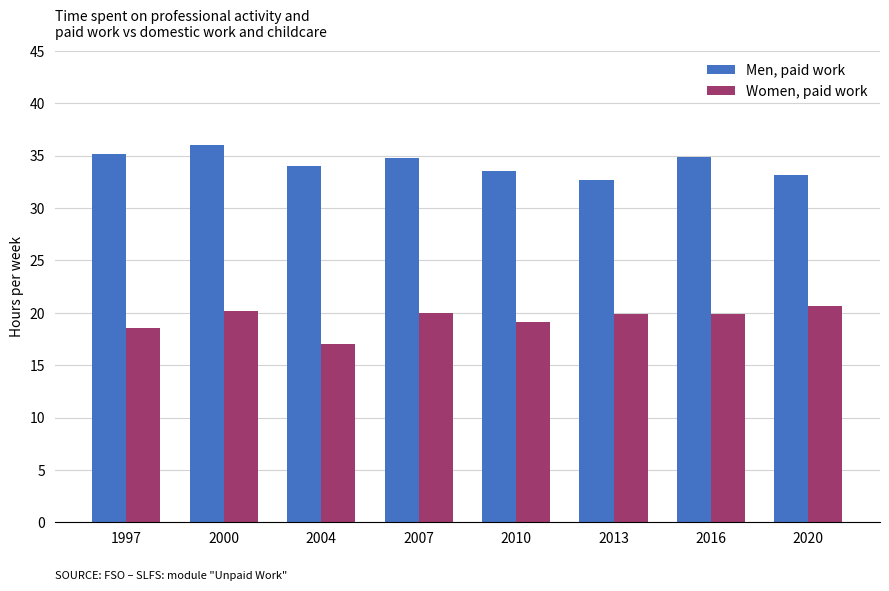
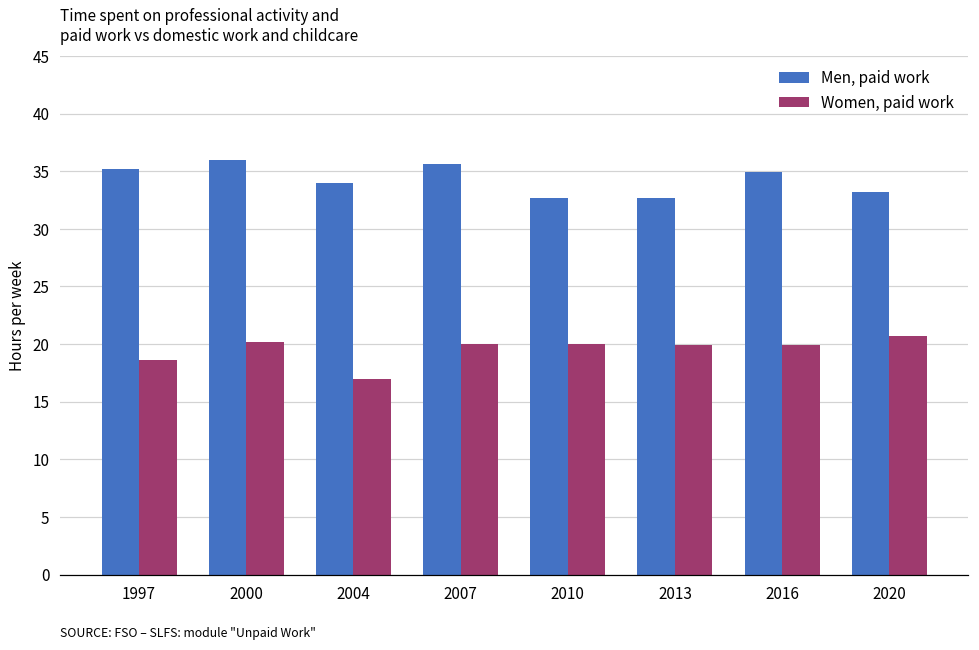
  {
    "Men, paid work": {
      "1997": 35.2,
      "2000": 36.0,
      "2004": 34.0,
-     "2007": 34.8,
-     "2010": 33.5,
+     "2007": 35.6,
+     "2010": 32.7,
      "2013": 32.7,
      "2016": 34.9,
      "2020": 33.2
    },
    "Women, paid work": {
      "1997": 18.6,
      "2000": 20.2,
      "2004": 17.0,
      "2007": 20.0,
-     "2010": 19.1,
+     "2010": 20.0,
      "2013": 19.9,
      "2016": 19.9,
      "2020": 20.7
    }
  }
